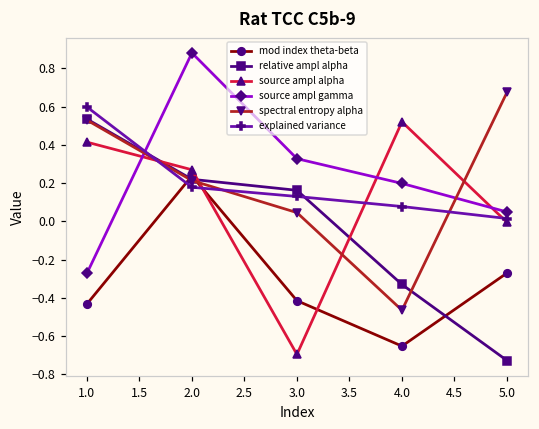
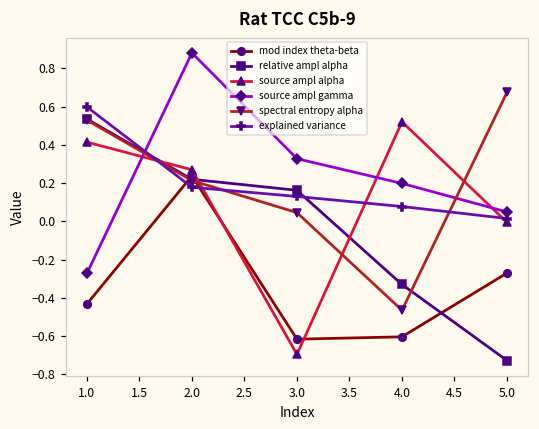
  {
    "mod index theta-beta": {
      "1.0": -0.43,
      "2.0": 0.24,
-     "3.0": -0.41,
-     "4.0": -0.65,
+     "3.0": -0.62,
+     "4.0": -0.60,
      "5.0": -0.27
    }
  }
